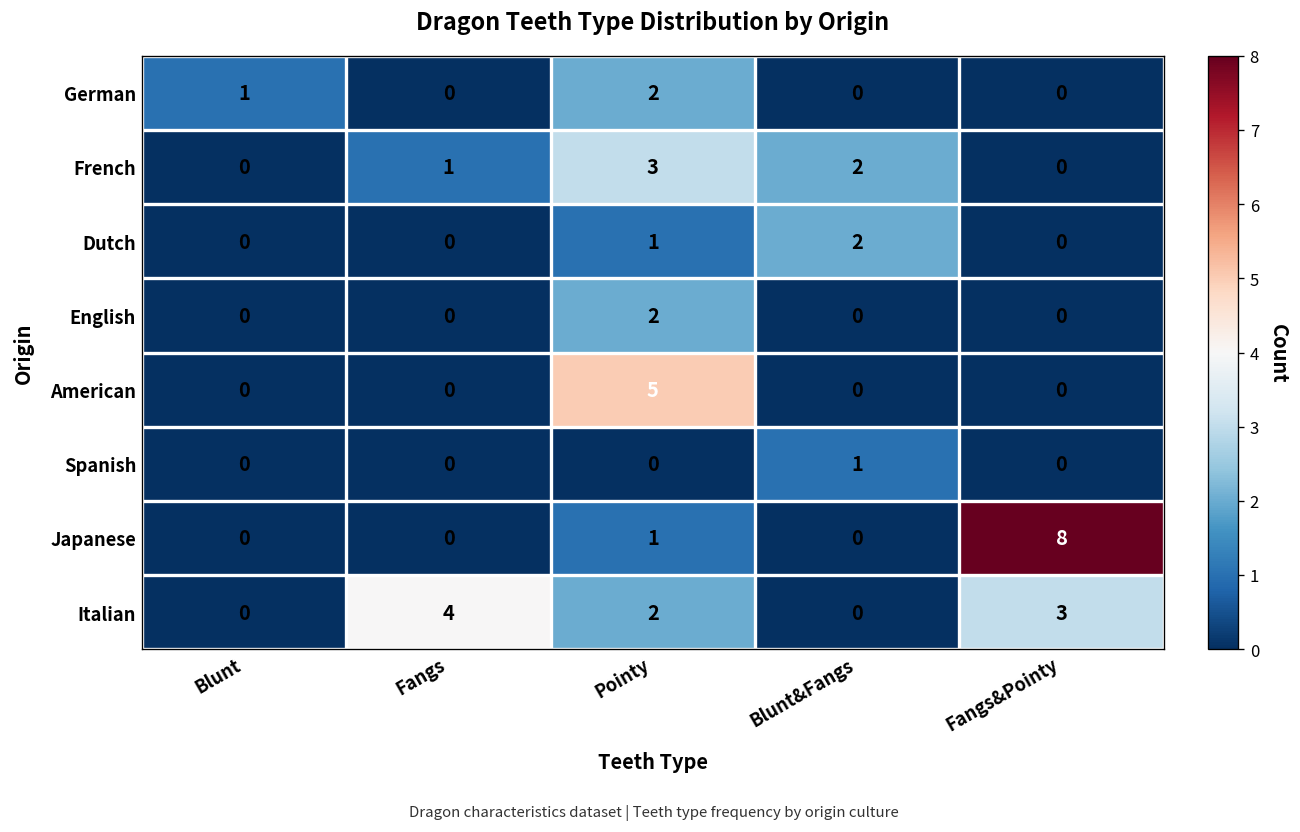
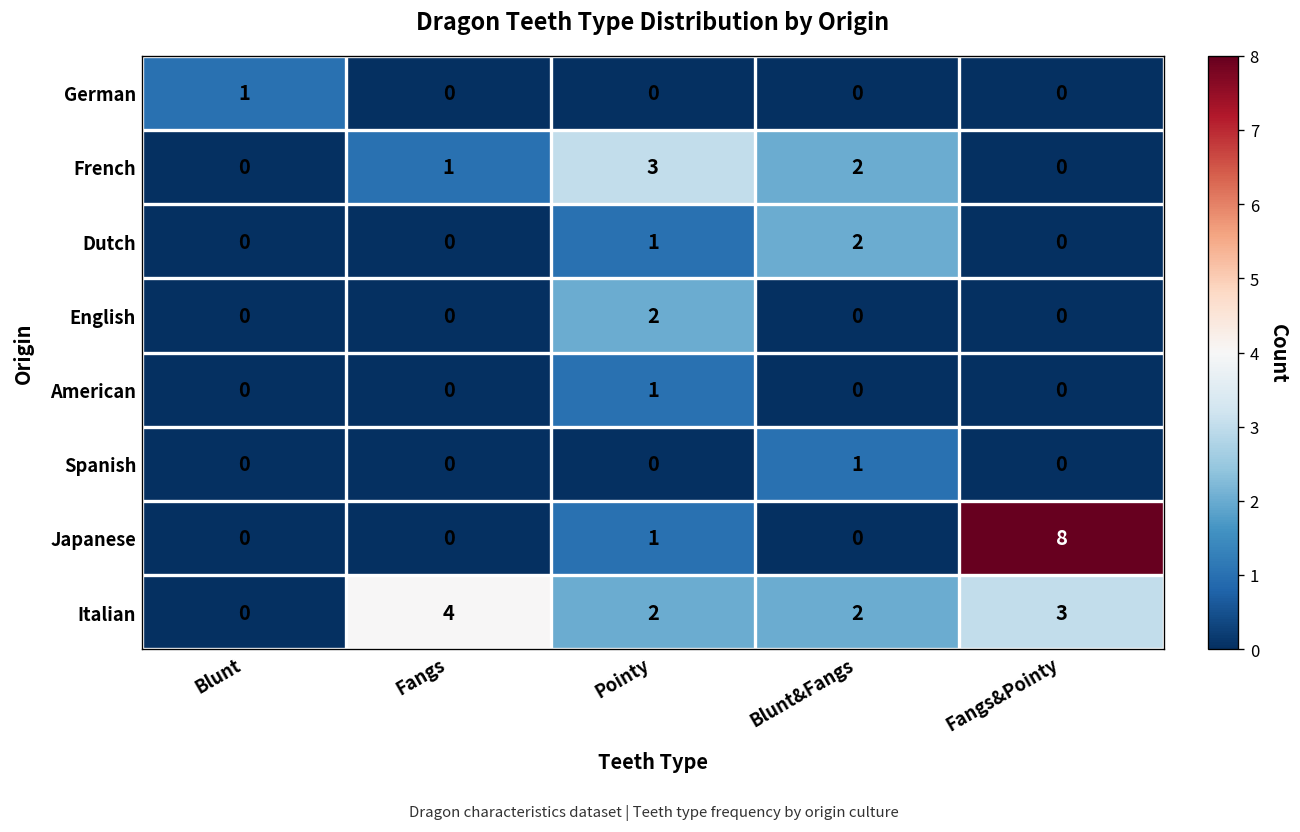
  {
    "German": {
      "Blunt": 1,
      "Fangs": 0,
-     "Pointy": 2,
+     "Pointy": 0,
      "Blunt&Fangs": 0,
      "Fangs&Pointy": 0
    },
    "French": {
      "Blunt": 0,
      "Fangs": 1,
      "Pointy": 3,
      "Blunt&Fangs": 2,
      "Fangs&Pointy": 0
    },
    "Dutch": {
      "Blunt": 0,
      "Fangs": 0,
      "Pointy": 1,
      "Blunt&Fangs": 2,
      "Fangs&Pointy": 0
    },
    "English": {
      "Blunt": 0,
      "Fangs": 0,
      "Pointy": 2,
      "Blunt&Fangs": 0,
      "Fangs&Pointy": 0
    },
    "American": {
      "Blunt": 0,
      "Fangs": 0,
-     "Pointy": 5,
+     "Pointy": 1,
      "Blunt&Fangs": 0,
      "Fangs&Pointy": 0
    },
    "Spanish": {
      "Blunt": 0,
      "Fangs": 0,
      "Pointy": 0,
      "Blunt&Fangs": 1,
      "Fangs&Pointy": 0
    },
    "Japanese": {
      "Blunt": 0,
      "Fangs": 0,
      "Pointy": 1,
      "Blunt&Fangs": 0,
      "Fangs&Pointy": 8
    },
    "Italian": {
      "Blunt": 0,
      "Fangs": 4,
      "Pointy": 2,
-     "Blunt&Fangs": 0,
+     "Blunt&Fangs": 2,
      "Fangs&Pointy": 3
    }
  }
